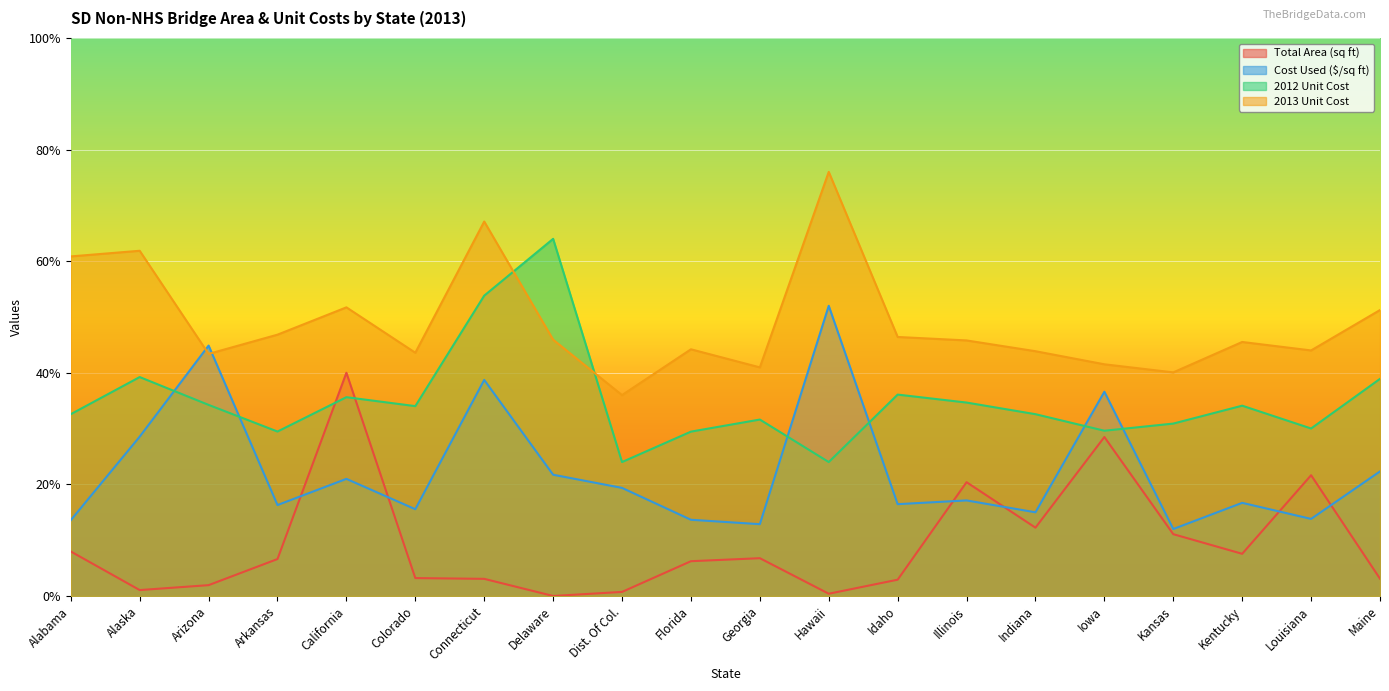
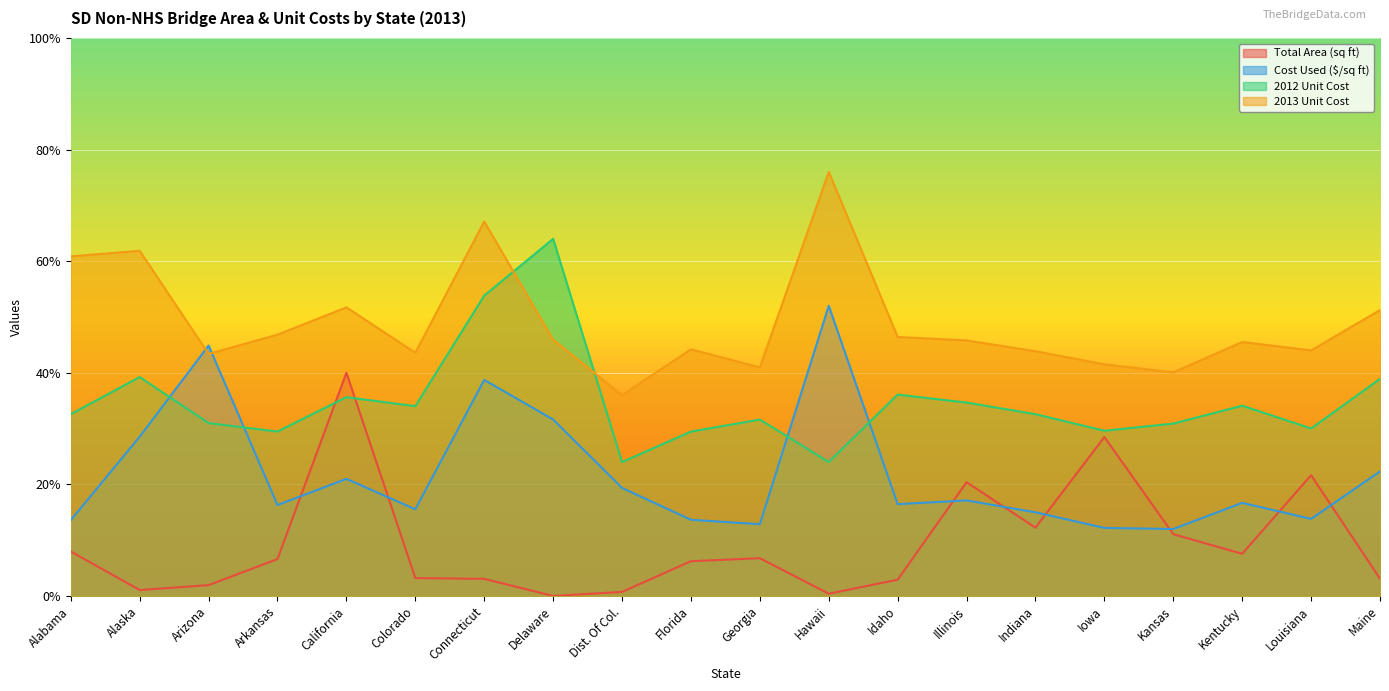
  {
    "Total Area (sq ft)": {
      "Alabama": "8%",
      "Alaska": "1%",
      "Arizona": "2%",
      "Arkansas": "7%",
      "California": "40%",
      "Colorado": "3%",
      "Connecticut": "3%",
      "Delaware": "0%",
      "Dist. Of Col.": "1%",
      "Florida": "6%",
      "Georgia": "7%",
      "Hawaii": "0%",
      "Idaho": "3%",
      "Illinois": "20%",
      "Indiana": "12%",
      "Iowa": "28%",
      "Kansas": "11%",
      "Kentucky": "8%",
      "Louisiana": "22%",
      "Maine": "3%"
    },
    "Cost Used ($/sq ft)": {
      "Alabama": "14%",
      "Alaska": "29%",
      "Arizona": "45%",
      "Arkansas": "16%",
      "California": "21%",
      "Colorado": "16%",
      "Connecticut": "39%",
-     "Delaware": "22%",
+     "Delaware": "32%",
      "Dist. Of Col.": "19%",
      "Florida": "14%",
      "Georgia": "13%",
      "Hawaii": "52%",
      "Idaho": "16%",
      "Illinois": "17%",
      "Indiana": "15%",
-     "Iowa": "37%",
+     "Iowa": "12%",
      "Kansas": "12%",
      "Kentucky": "17%",
      "Louisiana": "14%",
      "Maine": "22%"
    },
    "2012 Unit Cost": {
      "Alabama": "33%",
      "Alaska": "39%",
-     "Arizona": "34%",
+     "Arizona": "31%",
      "Arkansas": "29%",
      "California": "36%",
      "Colorado": "34%",
      "Connecticut": "54%",
      "Delaware": "64%",
      "Dist. Of Col.": "24%",
      "Florida": "29%",
      "Georgia": "32%",
      "Hawaii": "24%",
      "Idaho": "36%",
      "Illinois": "35%",
      "Indiana": "33%",
      "Iowa": "30%",
      "Kansas": "31%",
      "Kentucky": "34%",
      "Louisiana": "30%",
      "Maine": "39%"
    },
    "2013 Unit Cost": {
      "Alabama": "61%",
      "Alaska": "62%",
      "Arizona": "43%",
      "Arkansas": "47%",
      "California": "52%",
      "Colorado": "44%",
      "Connecticut": "67%",
      "Delaware": "46%",
      "Dist. Of Col.": "36%",
      "Florida": "44%",
      "Georgia": "41%",
      "Hawaii": "76%",
      "Idaho": "46%",
      "Illinois": "46%",
      "Indiana": "44%",
      "Iowa": "42%",
      "Kansas": "40%",
      "Kentucky": "46%",
      "Louisiana": "44%",
      "Maine": "51%"
    }
  }
